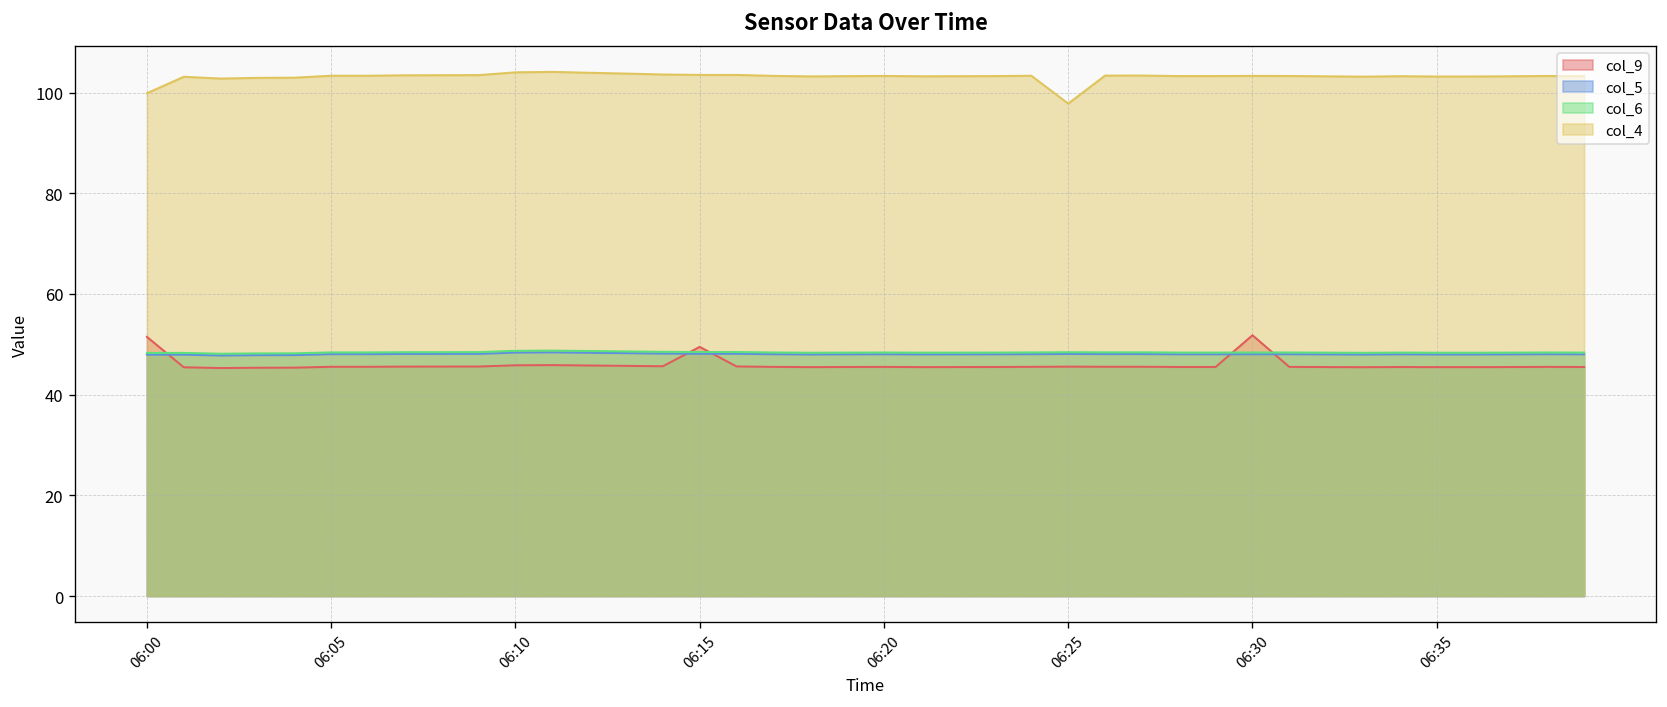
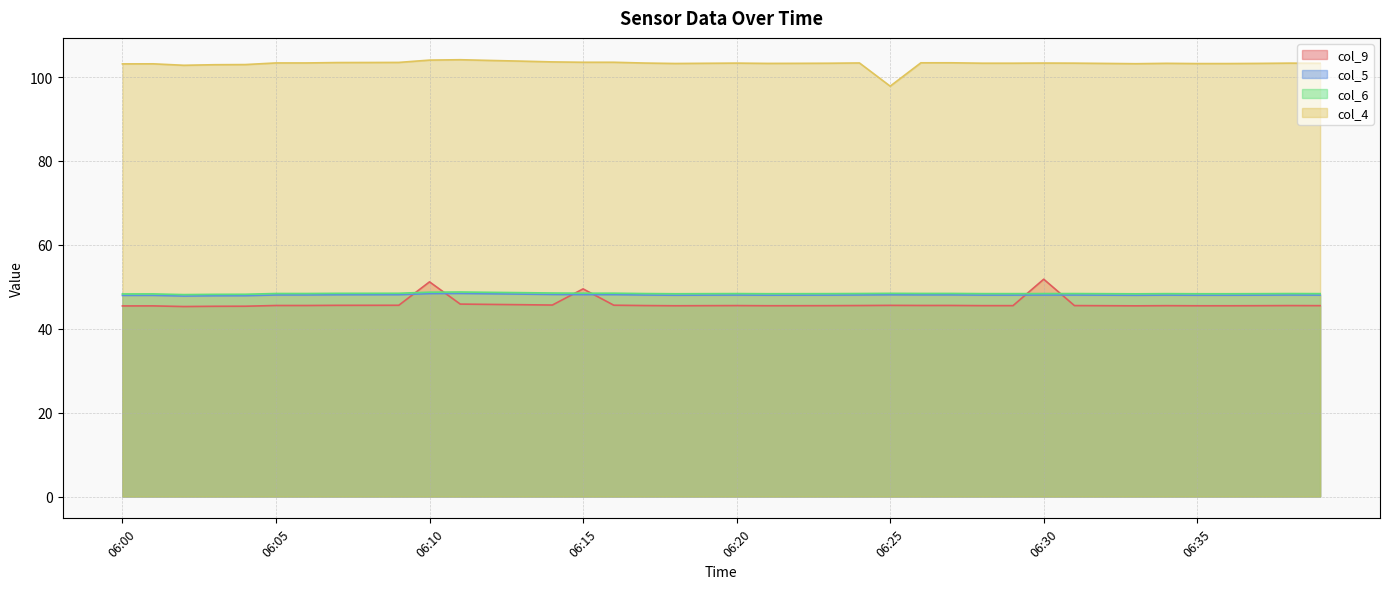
  {
    "col_9": {
-     "06:00": 51,
+     "06:00": 45,
      "06:05": 46,
-     "06:10": 46,
+     "06:10": 51,
      "06:15": 49,
      "06:20": 46,
      "06:25": 46,
      "06:30": 52,
      "06:35": 45
    },
    "col_4": {
-     "06:00": 100,
+     "06:00": 103,
      "06:05": 103,
      "06:10": 104,
      "06:15": 104,
      "06:20": 103,
      "06:25": 98,
      "06:30": 103,
      "06:35": 103
    }
  }
